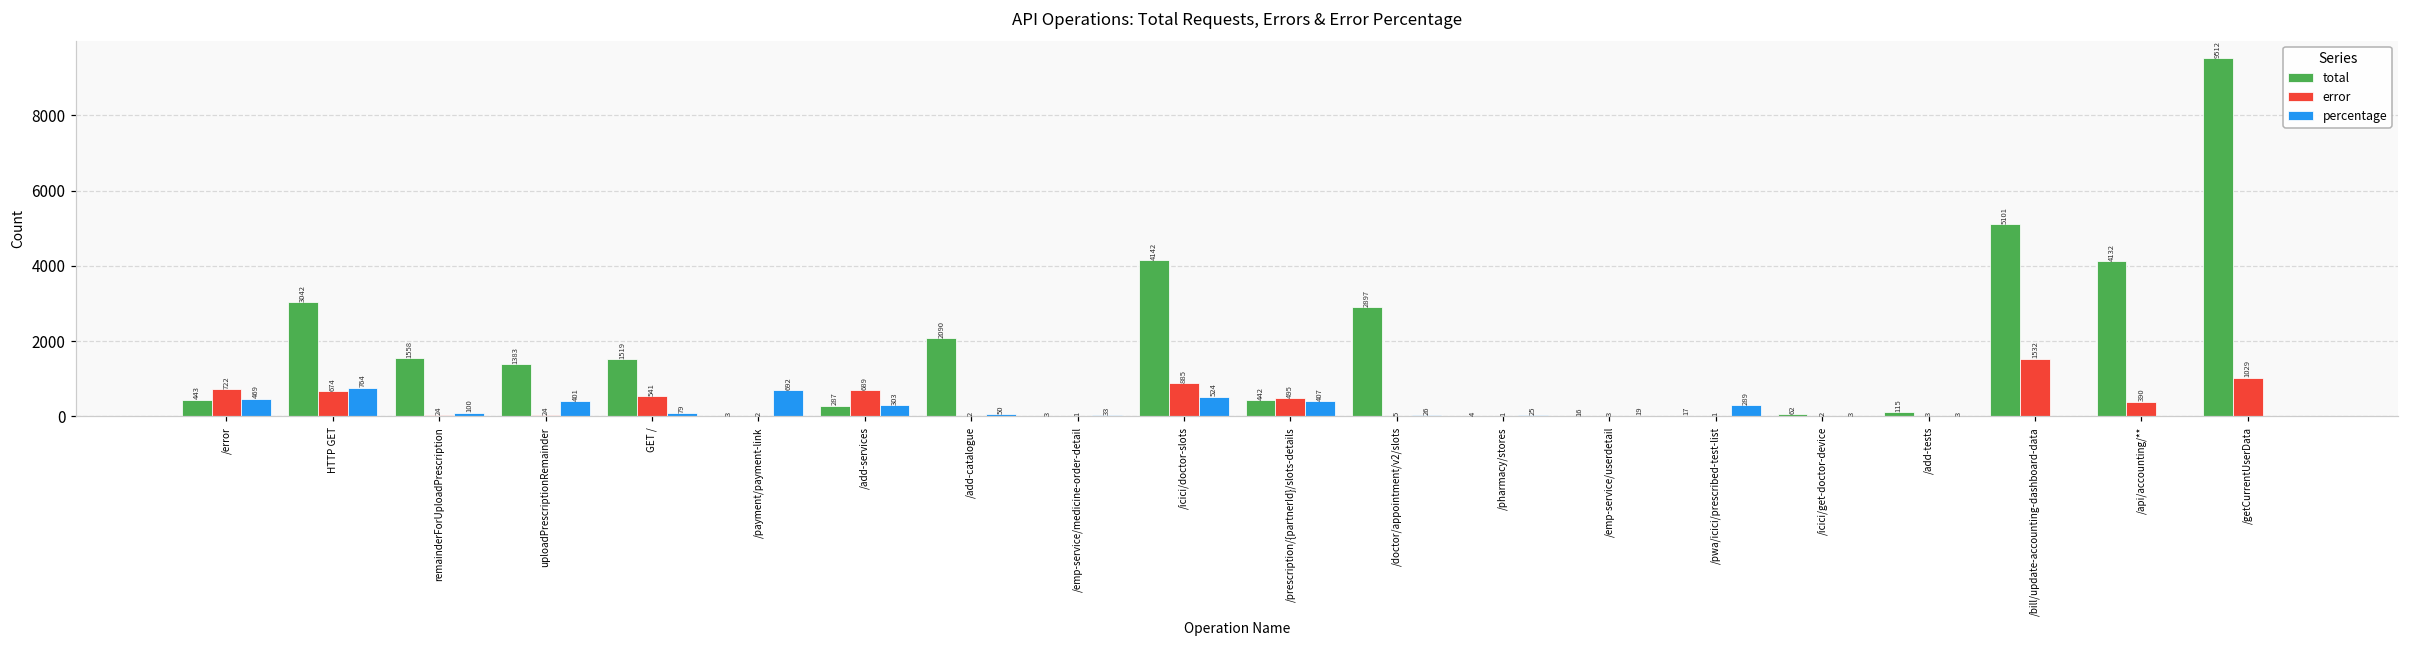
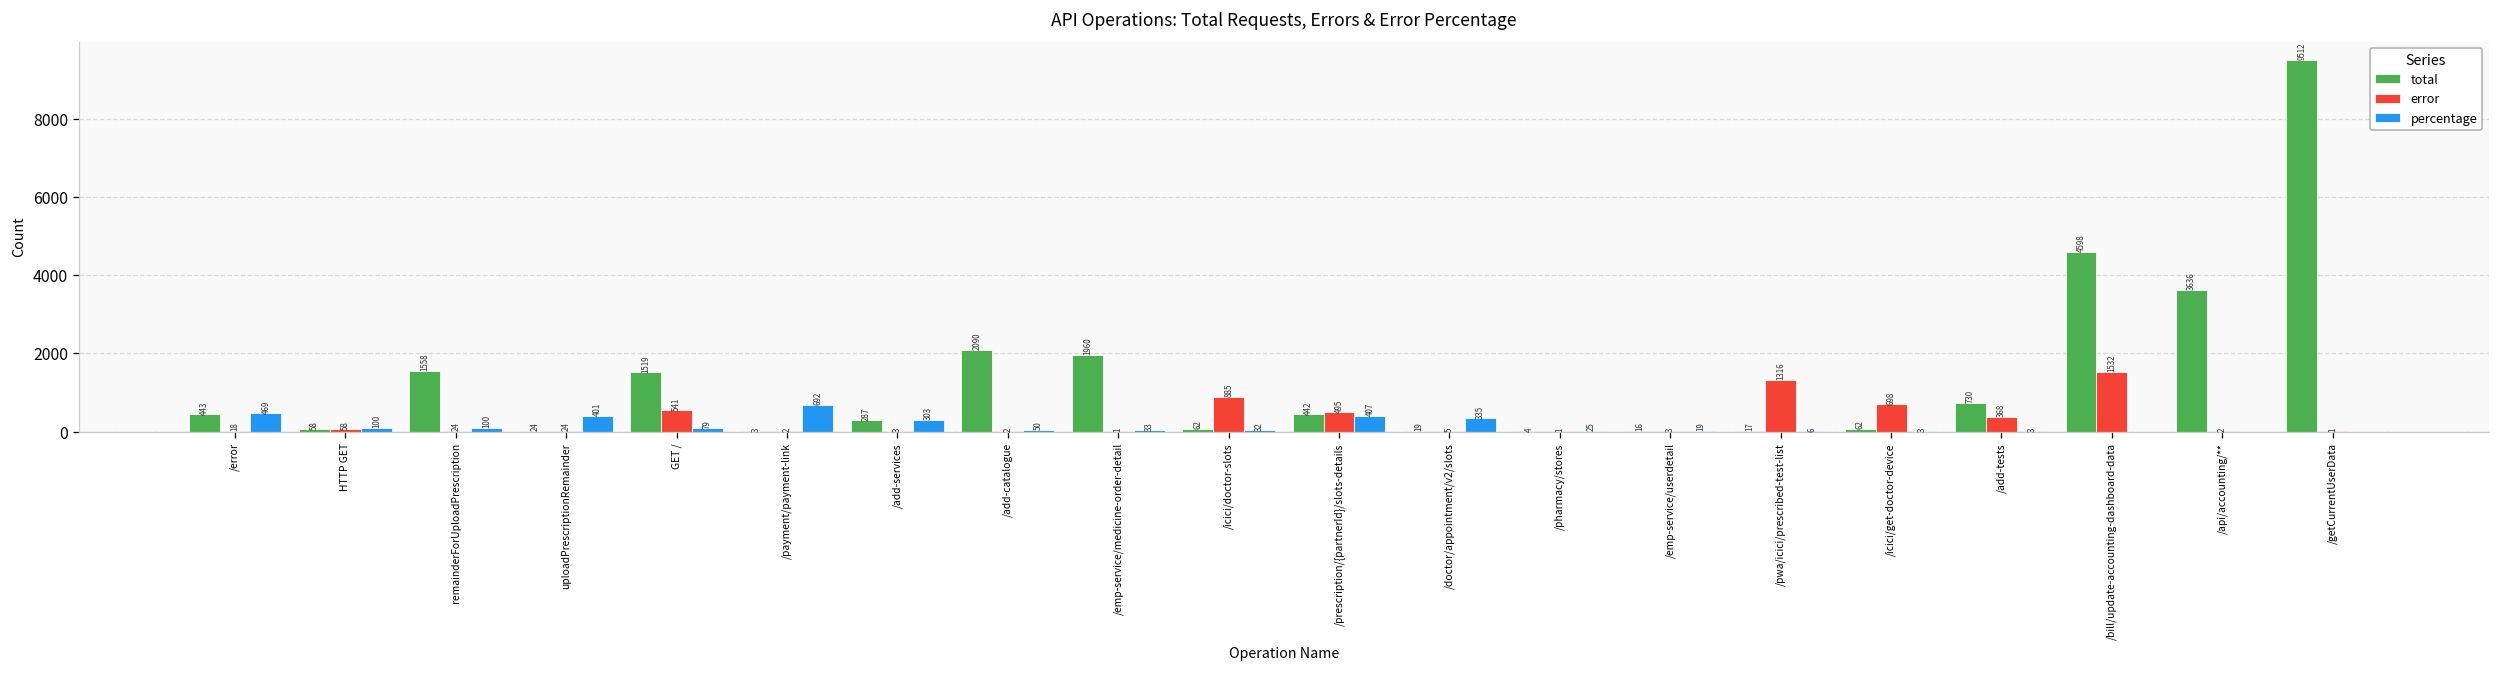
  {
    "total": {
      "/error": 443,
-     "HTTP GET": 3042,
+     "HTTP GET": 58,
      "remainderForUploadPrescription": 1558,
-     "uploadPrescriptionRemainder": 1383,
+     "uploadPrescriptionRemainder": 24,
      "GET /": 1519,
      "/payment/payment-link": 3,
      "/add-services": 287,
      "/add-catalogue": 2090,
-     "/emp-service/medicine-order-detail": 3,
-     "/icici/doctor-slots": 4142,
+     "/emp-service/medicine-order-detail": 1960,
+     "/icici/doctor-slots": 62,
      "/prescription/{partnerId}/slots-details": 442,
-     "/doctor/appointment/v2/slots": 2897,
+     "/doctor/appointment/v2/slots": 19,
      "/pharmacy/stores": 4,
      "/emp-service/userdetail": 16,
      "/pwa/icici/prescribed-test-list": 17,
      "/icici/get-doctor-device": 62,
-     "/add-tests": 115,
-     "/bill/update-accounting-dashboard-data": 5101,
-     "/api/accounting/**": 4132,
+     "/add-tests": 730,
+     "/bill/update-accounting-dashboard-data": 4598,
+     "/api/accounting/**": 3636,
      "/getCurrentUserData": 9512
    },
    "error": {
-     "/error": 722,
-     "HTTP GET": 674,
+     "/error": 18,
+     "HTTP GET": 58,
      "remainderForUploadPrescription": 24,
      "uploadPrescriptionRemainder": 24,
      "GET /": 541,
      "/payment/payment-link": 2,
-     "/add-services": 689,
+     "/add-services": 3,
      "/add-catalogue": 2,
      "/emp-service/medicine-order-detail": 1,
      "/icici/doctor-slots": 885,
      "/prescription/{partnerId}/slots-details": 495,
      "/doctor/appointment/v2/slots": 5,
      "/pharmacy/stores": 1,
      "/emp-service/userdetail": 3,
-     "/pwa/icici/prescribed-test-list": 1,
-     "/icici/get-doctor-device": 2,
-     "/add-tests": 3,
+     "/pwa/icici/prescribed-test-list": 1316,
+     "/icici/get-doctor-device": 698,
+     "/add-tests": 368,
      "/bill/update-accounting-dashboard-data": 1532,
-     "/api/accounting/**": 390,
-     "/getCurrentUserData": 1029
+     "/api/accounting/**": 2,
+     "/getCurrentUserData": 1
    },
    "percentage": {
      "/error": 469,
-     "HTTP GET": 764,
+     "HTTP GET": 100,
      "remainderForUploadPrescription": 100,
      "uploadPrescriptionRemainder": 401,
      "GET /": 79,
      "/payment/payment-link": 692,
      "/add-services": 303,
      "/add-catalogue": 50,
      "/emp-service/medicine-order-detail": 33,
-     "/icici/doctor-slots": 524,
+     "/icici/doctor-slots": 32,
      "/prescription/{partnerId}/slots-details": 407,
-     "/doctor/appointment/v2/slots": 26,
+     "/doctor/appointment/v2/slots": 335,
      "/pharmacy/stores": 25,
      "/emp-service/userdetail": 19,
-     "/pwa/icici/prescribed-test-list": 289,
+     "/pwa/icici/prescribed-test-list": 6,
      "/icici/get-doctor-device": 3,
      "/add-tests": 3
    }
  }
